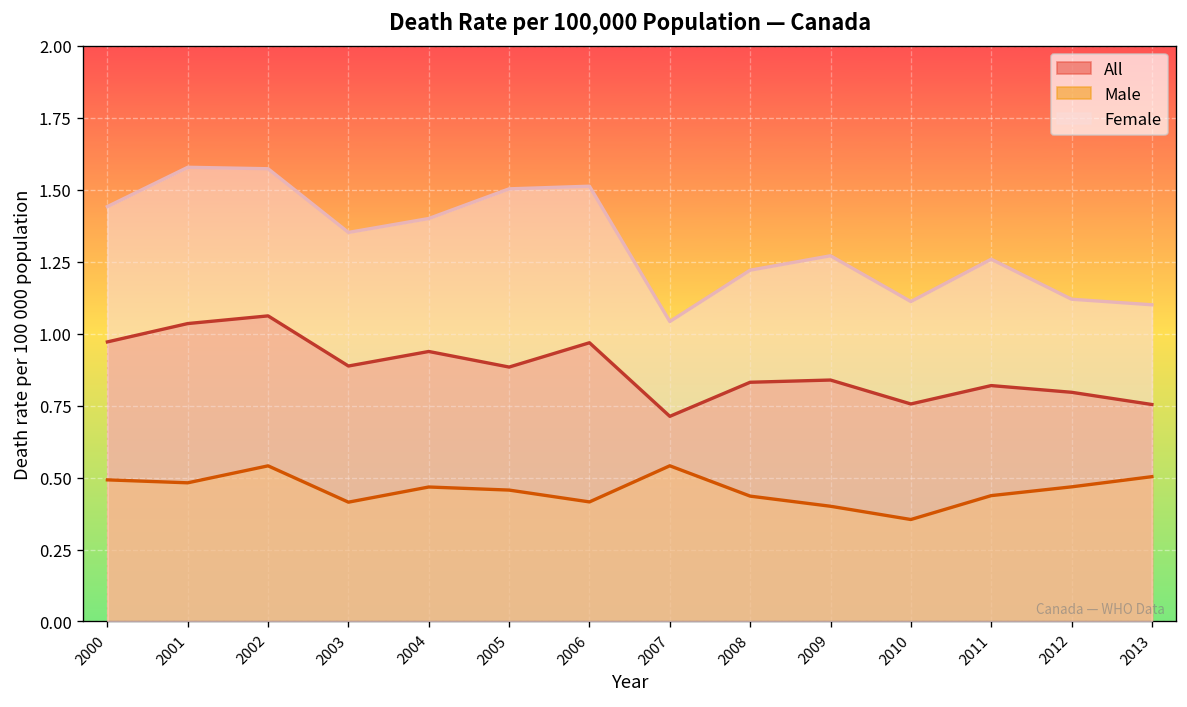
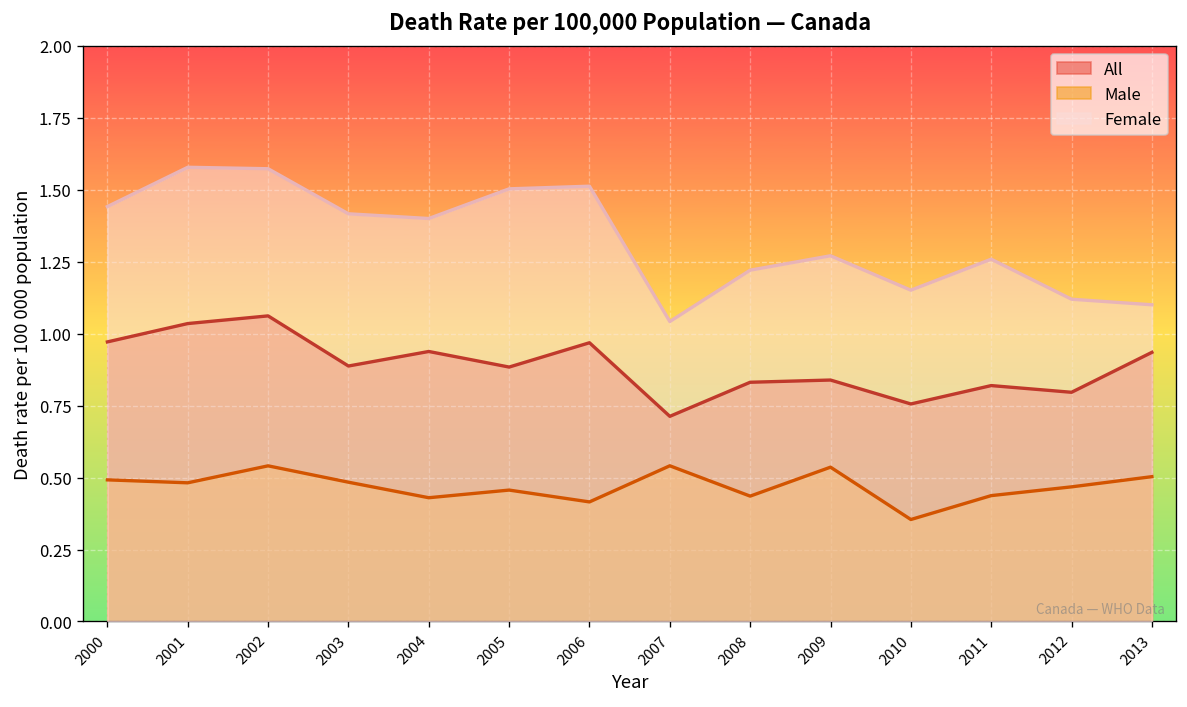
  {
    "All": {
      "2000": 0.97,
      "2001": 1.03,
      "2002": 1.06,
      "2003": 0.89,
      "2004": 0.94,
      "2005": 0.88,
      "2006": 0.97,
      "2007": 0.71,
      "2008": 0.83,
      "2009": 0.84,
      "2010": 0.76,
      "2011": 0.82,
      "2012": 0.80,
-     "2013": 0.75
+     "2013": 0.93
    },
    "Male": {
      "2000": 0.49,
      "2001": 0.48,
      "2002": 0.54,
-     "2003": 0.41,
-     "2004": 0.47,
+     "2003": 0.48,
+     "2004": 0.43,
      "2005": 0.46,
      "2006": 0.42,
      "2007": 0.54,
      "2008": 0.44,
-     "2009": 0.40,
+     "2009": 0.54,
      "2010": 0.35,
      "2011": 0.44,
      "2012": 0.47,
      "2013": 0.50
    },
    "Female": {
      "2000": 1.44,
      "2001": 1.58,
      "2002": 1.57,
-     "2003": 1.35,
+     "2003": 1.42,
      "2004": 1.40,
      "2005": 1.50,
      "2006": 1.51,
      "2007": 1.04,
      "2008": 1.22,
      "2009": 1.27,
-     "2010": 1.11,
+     "2010": 1.15,
      "2011": 1.26,
      "2012": 1.12,
      "2013": 1.10
    }
  }
